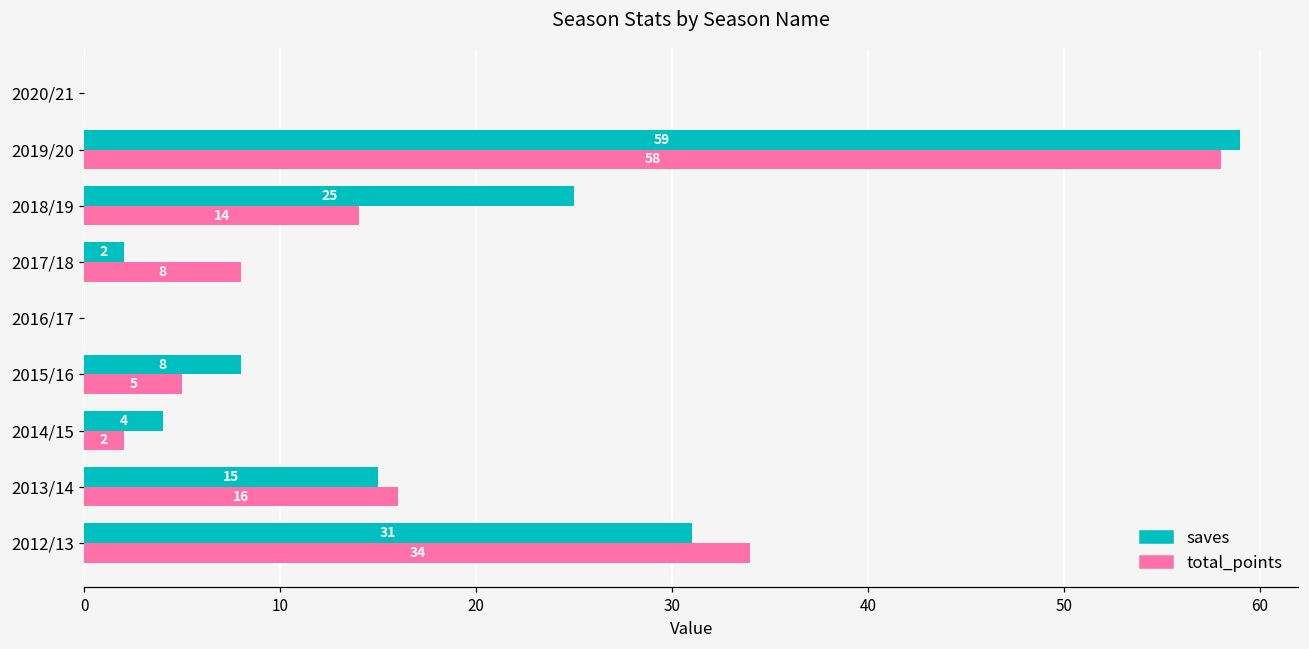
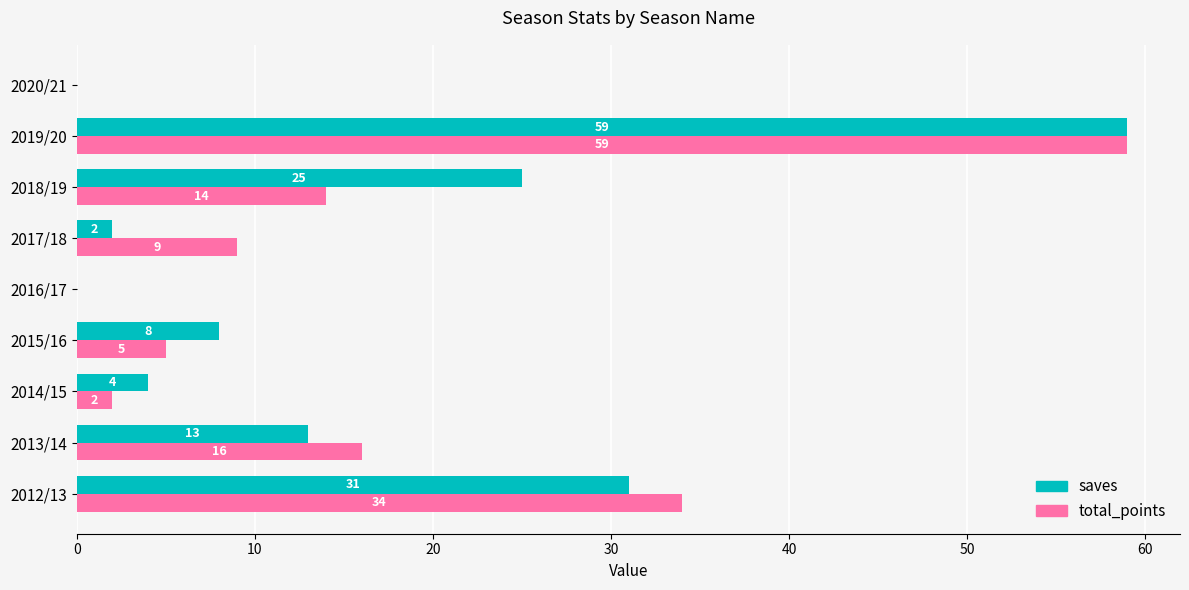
  {
    "saves": {
      "2019/20": 59,
      "2018/19": 25,
      "2017/18": 2,
      "2015/16": 8,
      "2014/15": 4,
-     "2013/14": 15,
+     "2013/14": 13,
      "2012/13": 31
    },
    "total_points": {
-     "2019/20": 58,
+     "2019/20": 59,
      "2018/19": 14,
-     "2017/18": 8,
+     "2017/18": 9,
      "2015/16": 5,
      "2014/15": 2,
      "2013/14": 16,
      "2012/13": 34
    }
  }
